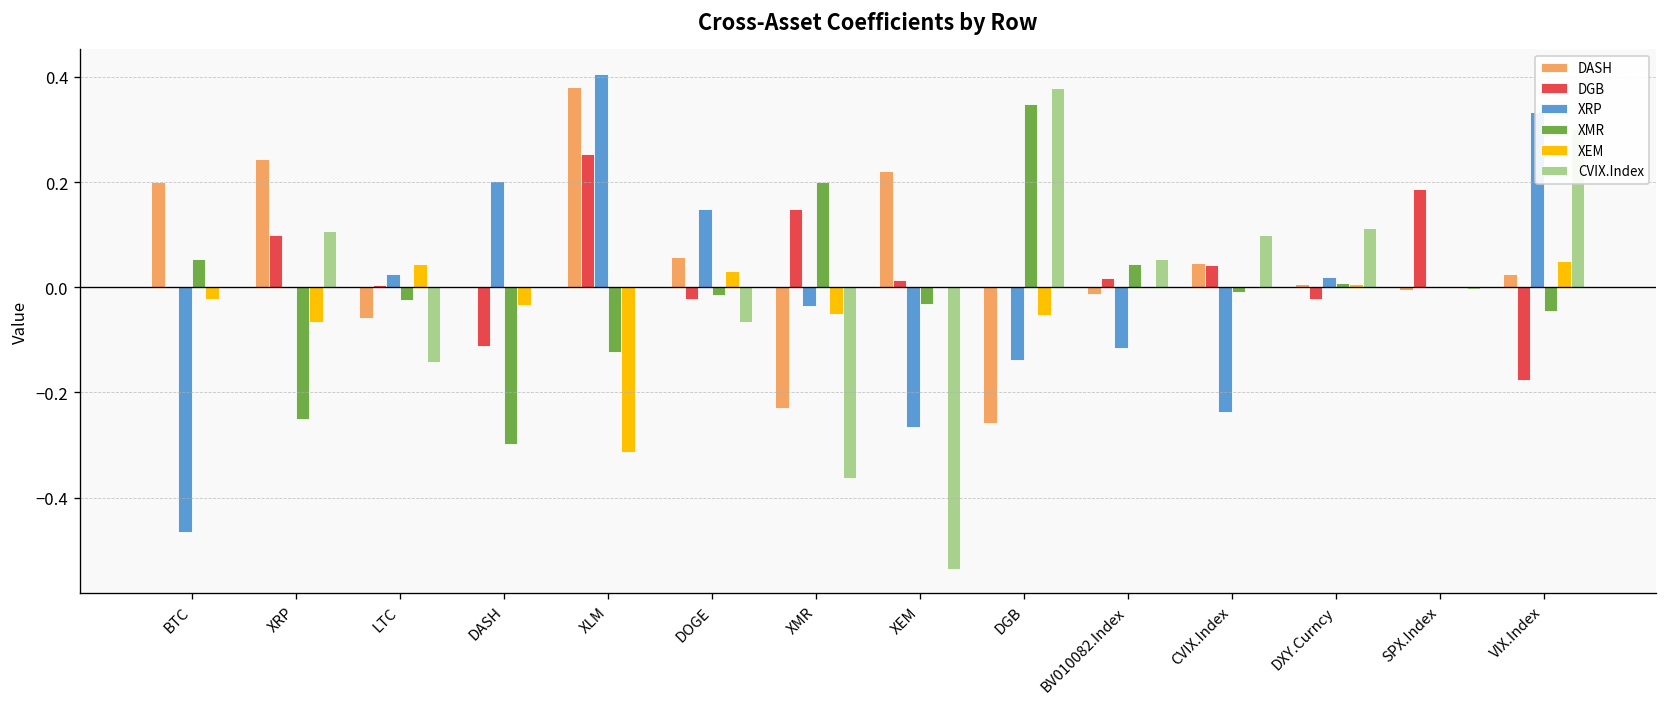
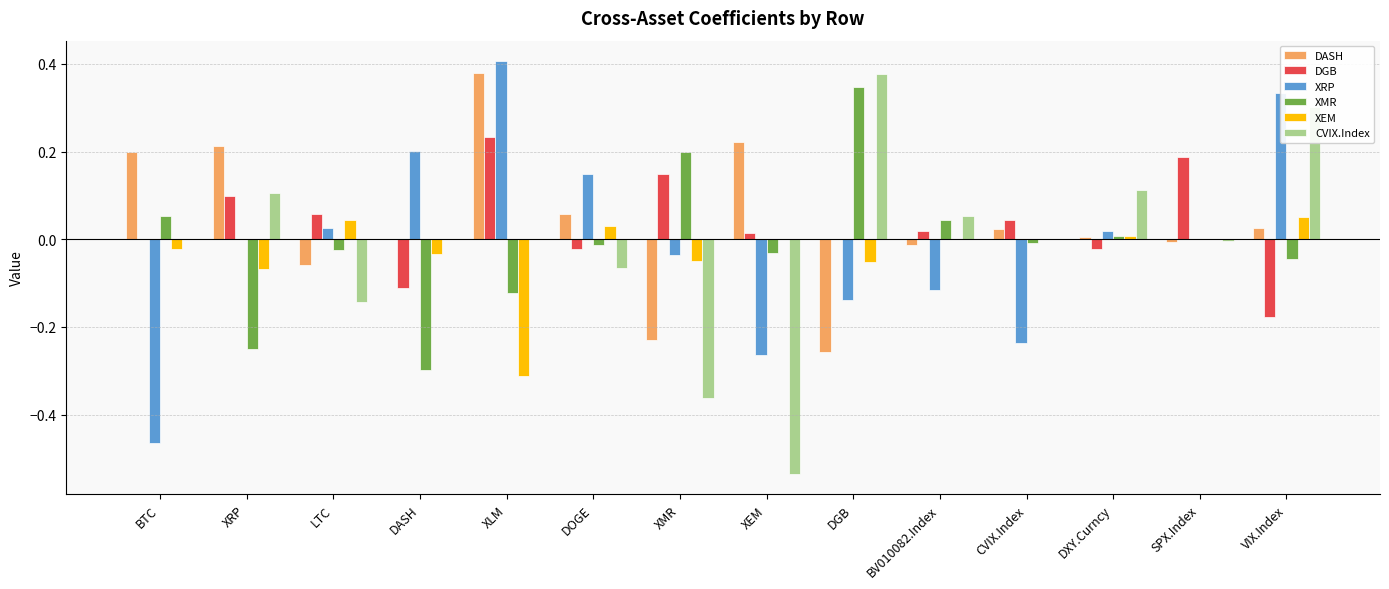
  {
    "DASH": {
      "BTC": 0.20,
-     "XRP": 0.24,
+     "XRP": 0.21,
      "LTC": -0.06,
      "DASH": 0.00,
      "XLM": 0.38,
      "DOGE": 0.06,
      "XMR": -0.23,
      "XEM": 0.22,
      "DGB": -0.26,
      "BV010082.Index": -0.01,
-     "CVIX.Index": 0.05,
+     "CVIX.Index": 0.02,
      "VIX.Index": 0.03
    },
    "DGB": {
      "BTC": 0.00,
      "XRP": 0.10,
-     "LTC": 0.00,
+     "LTC": 0.06,
      "DASH": -0.11,
-     "XLM": 0.25,
+     "XLM": 0.23,
      "DOGE": -0.02,
      "XMR": 0.15,
      "XEM": 0.01,
      "DGB": 0.00,
      "BV010082.Index": 0.02,
      "CVIX.Index": 0.04,
      "DXY.Curncy": -0.02,
      "SPX.Index": 0.19,
      "VIX.Index": -0.18
    },
    "XRP": {
      "BTC": -0.46,
      "XRP": 0.00,
      "LTC": 0.03,
      "DASH": 0.20,
      "XLM": 0.41,
      "DOGE": 0.15,
      "XMR": -0.04,
      "XEM": -0.27,
      "DGB": -0.14,
      "BV010082.Index": -0.12,
      "CVIX.Index": -0.24,
      "DXY.Curncy": 0.02,
      "SPX.Index": 0.00
    },
    "XMR": {
      "BTC": 0.05,
      "XRP": -0.25,
      "LTC": -0.03,
      "DASH": -0.30,
      "XLM": -0.12,
      "DOGE": -0.01,
      "XMR": 0.20,
      "XEM": -0.03,
      "DGB": 0.35,
      "BV010082.Index": 0.04,
      "CVIX.Index": -0.01,
      "DXY.Curncy": 0.01,
      "SPX.Index": 0.00,
      "VIX.Index": -0.05
    },
    "XEM": {
      "BTC": -0.02,
      "XRP": -0.07,
      "LTC": 0.04,
      "DASH": -0.03,
      "XLM": -0.31,
      "DOGE": 0.03,
      "XMR": -0.05,
      "XEM": 0.00,
      "DGB": -0.05,
      "BV010082.Index": 0.00,
      "CVIX.Index": 0.00,
      "DXY.Curncy": 0.01,
      "SPX.Index": 0.00,
      "VIX.Index": 0.05
    },
    "CVIX.Index": {
      "BTC": 0.0,
      "XRP": 0.11,
      "LTC": -0.14,
      "DASH": 0.0,
      "XLM": 0.0,
      "DOGE": -0.07,
      "XMR": -0.36,
      "XEM": -0.53,
      "DGB": 0.38,
      "BV010082.Index": 0.05,
-     "CVIX.Index": 0.1,
+     "CVIX.Index": 0.0,
      "DXY.Curncy": 0.11
    }
  }
